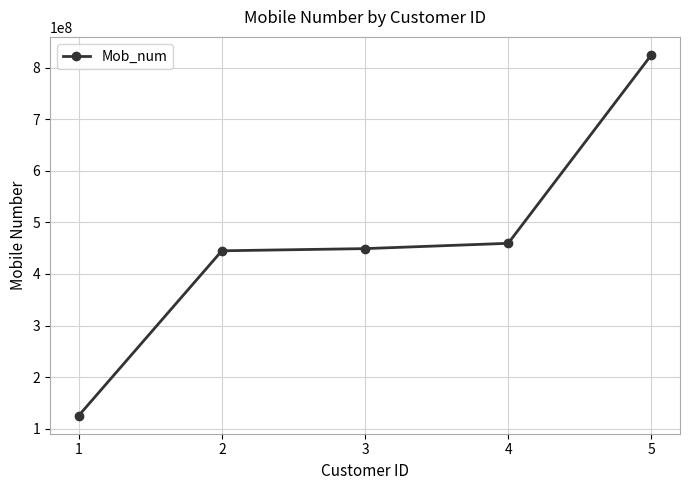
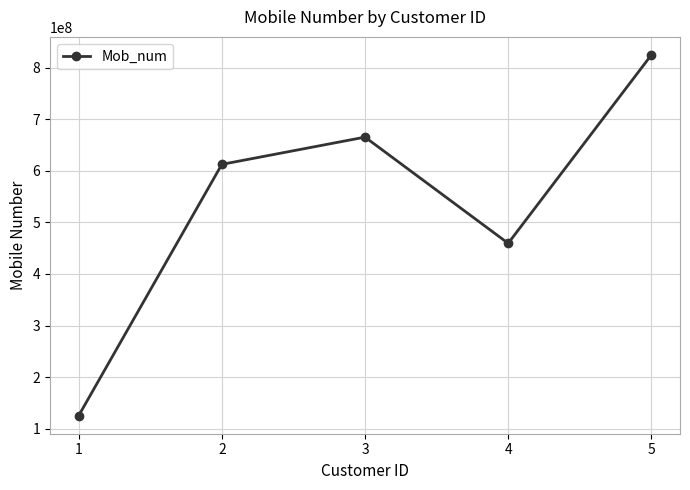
  {
    "1": 130000000,
-   "2": 440000000,
-   "3": 450000000,
+   "2": 610000000,
+   "3": 670000000,
    "4": 460000000,
    "5": 820000000
  }
